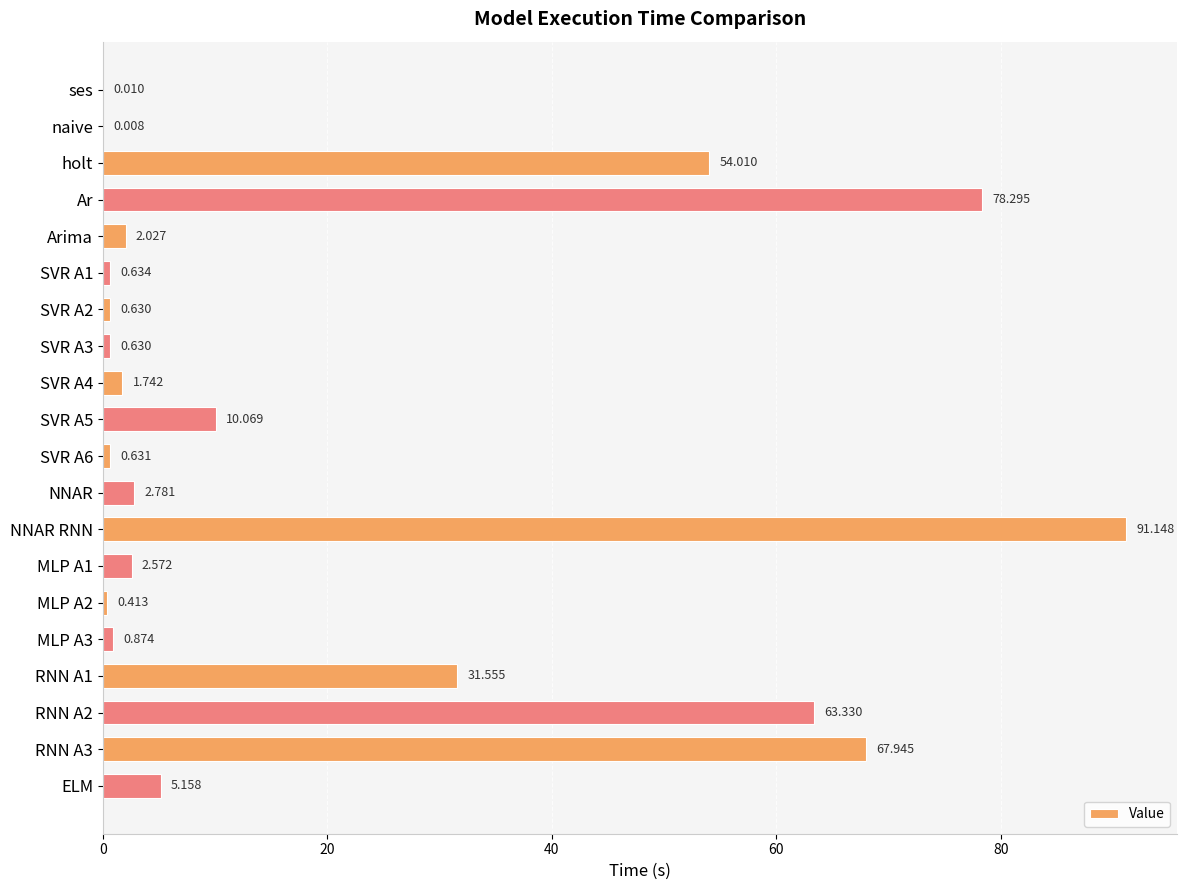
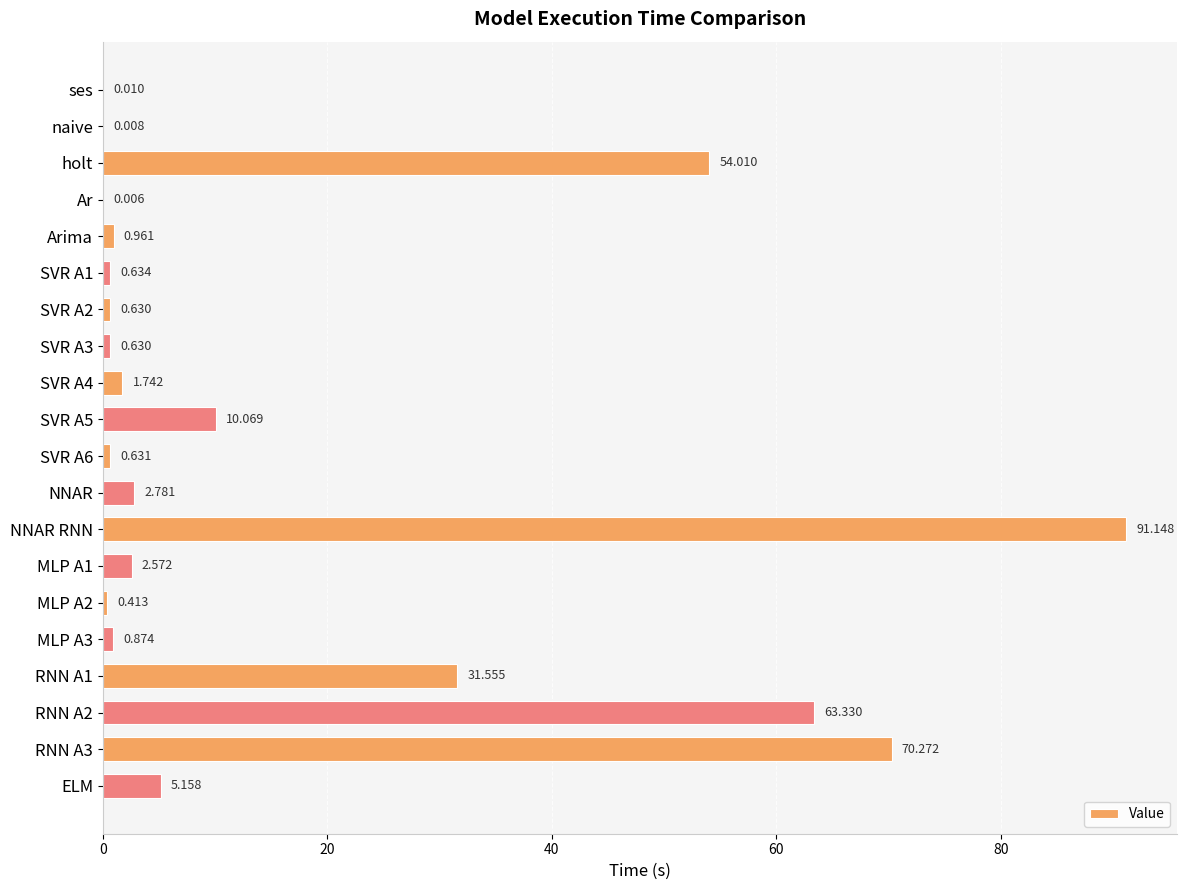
  {
    "ses": 0.010,
    "naive": 0.008,
    "holt": 54.010,
-   "Ar": 78.295,
-   "Arima": 2.027,
+   "Ar": 0.006,
+   "Arima": 0.961,
    "SVR A1": 0.634,
    "SVR A2": 0.630,
    "SVR A3": 0.630,
    "SVR A4": 1.742,
    "SVR A5": 10.069,
    "SVR A6": 0.631,
    "NNAR": 2.781,
    "NNAR RNN": 91.148,
    "MLP A1": 2.572,
    "MLP A2": 0.413,
    "MLP A3": 0.874,
    "RNN A1": 31.555,
    "RNN A2": 63.330,
-   "RNN A3": 67.945,
+   "RNN A3": 70.272,
    "ELM": 5.158
  }
